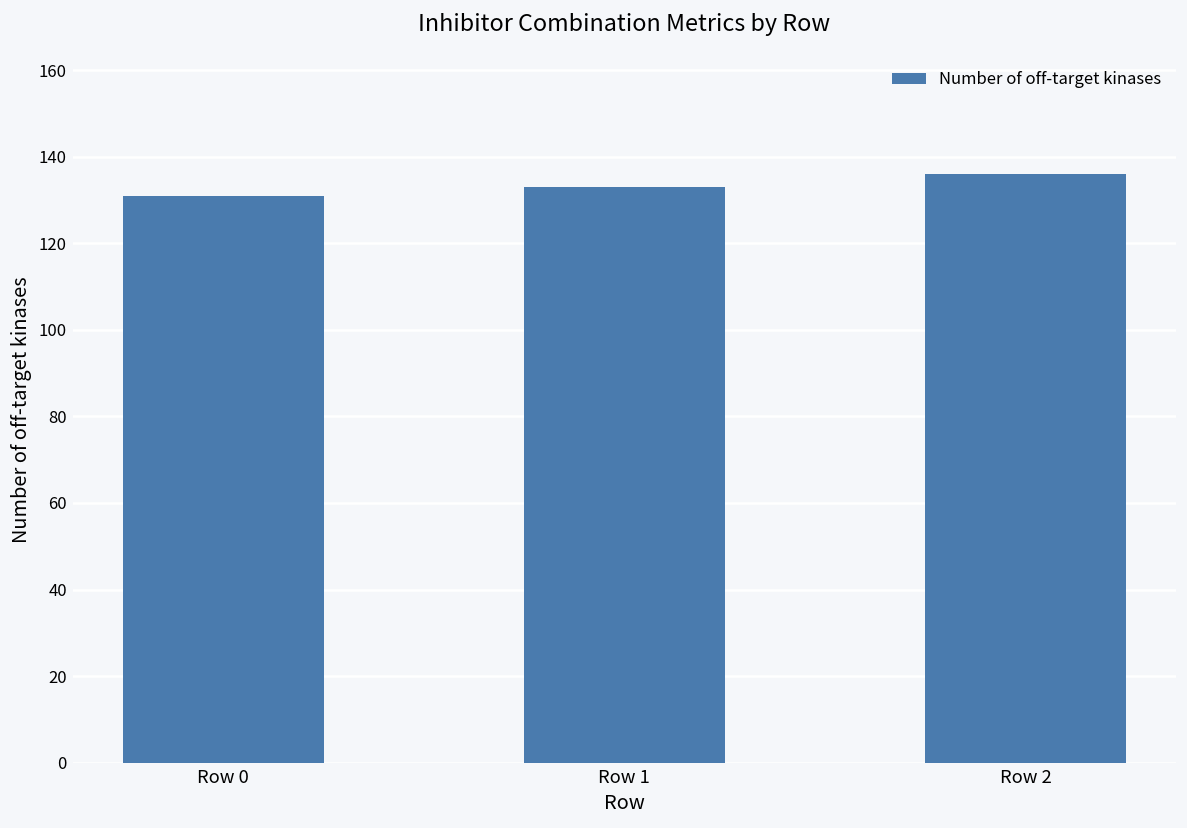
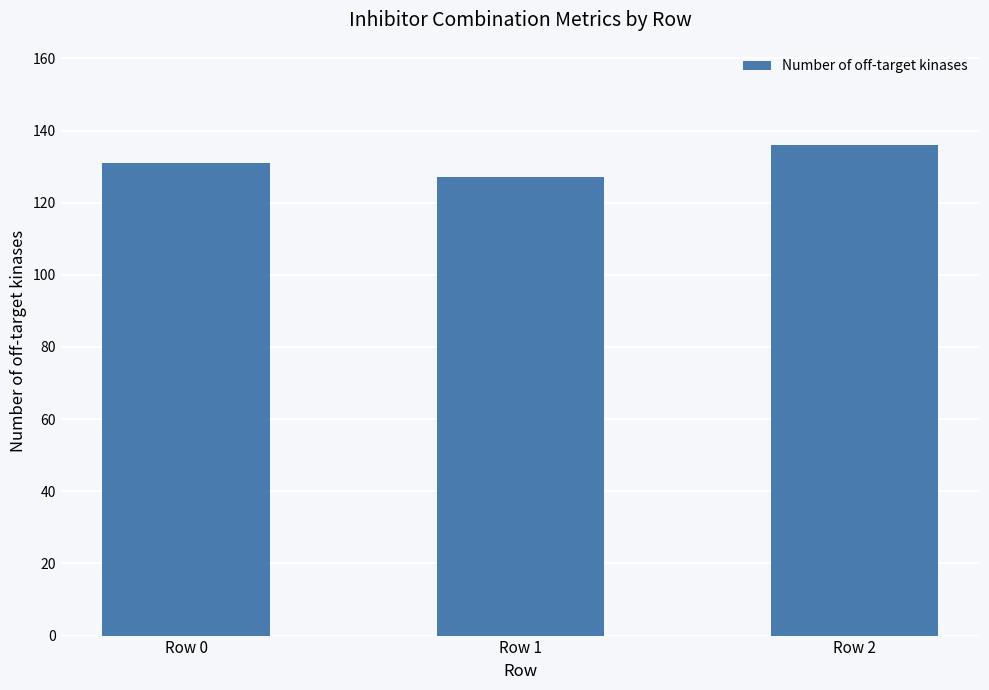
  {
    "Row 0": 131,
-   "Row 1": 133,
+   "Row 1": 127,
    "Row 2": 136
  }
